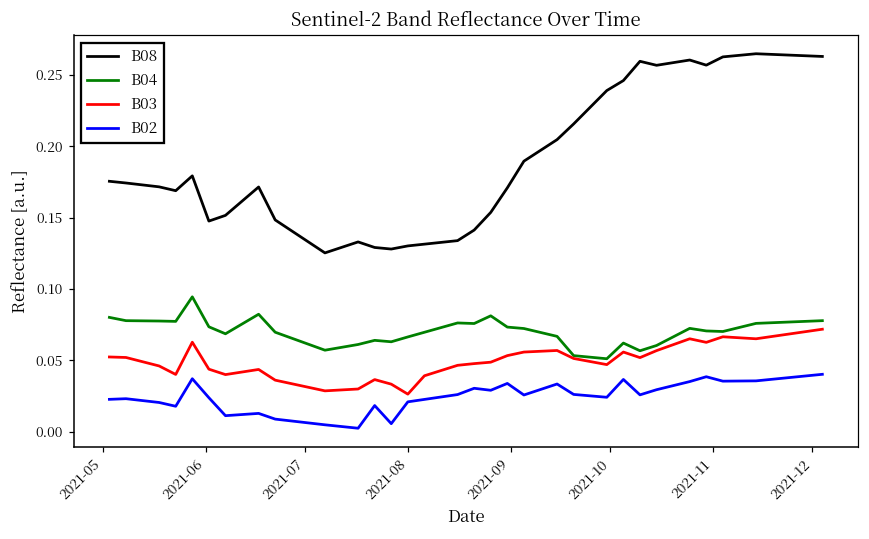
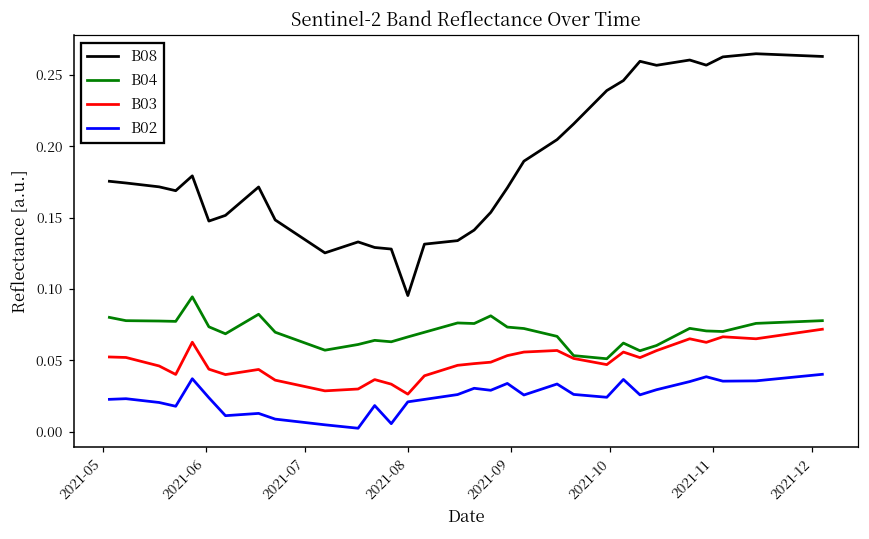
  {
    "B08": {
-     "2021-08": 0.130
+     "2021-08": 0.095
    },
    "B04": {
      "2021-08": 0.066
    },
    "B03": {
      "2021-08": 0.026
    },
    "B02": {
      "2021-08": 0.021
    }
  }
